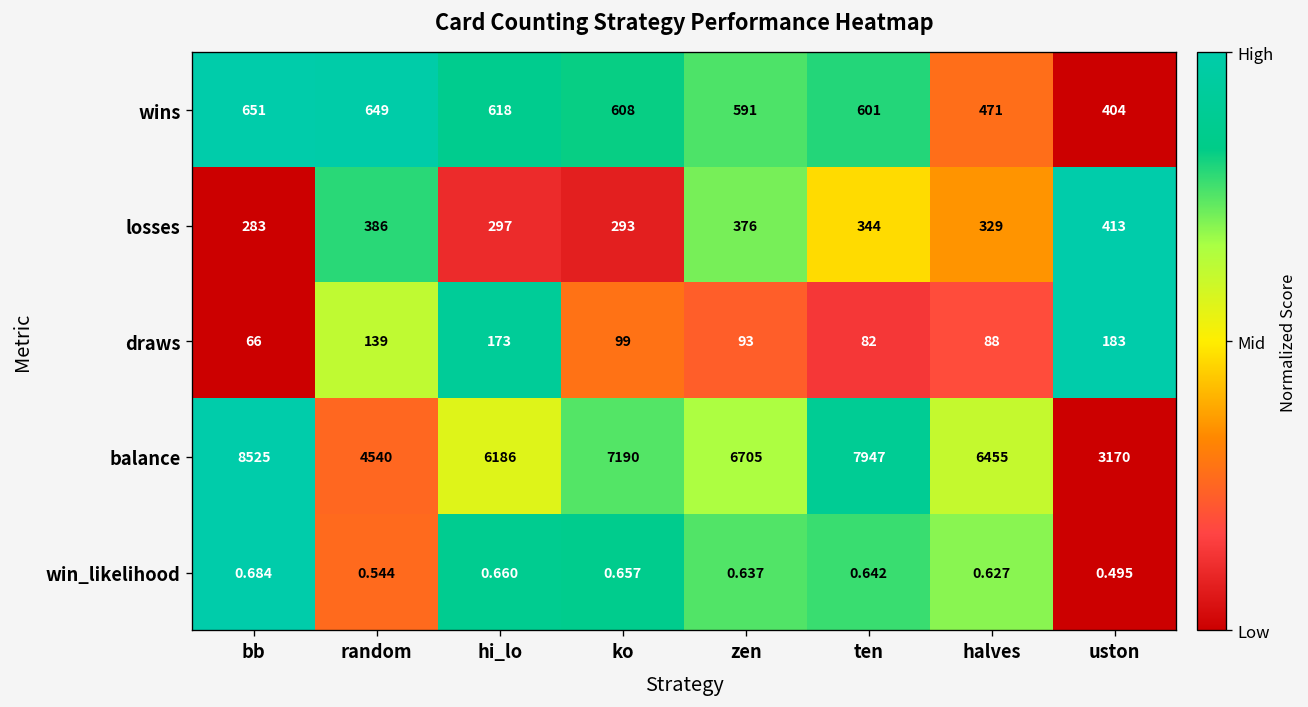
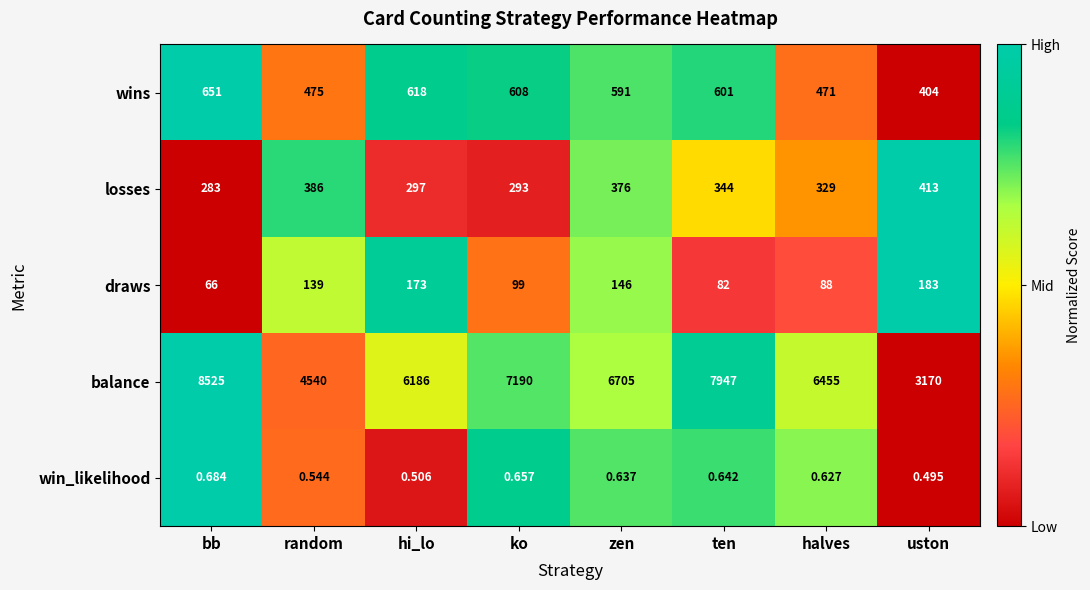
  {
    "wins": {
      "bb": 651,
-     "random": 649,
+     "random": 475,
      "hi_lo": 618,
      "ko": 608,
      "zen": 591,
      "ten": 601,
      "halves": 471,
      "uston": 404
    },
    "losses": {
      "bb": 283,
      "random": 386,
      "hi_lo": 297,
      "ko": 293,
      "zen": 376,
      "ten": 344,
      "halves": 329,
      "uston": 413
    },
    "draws": {
      "bb": 66,
      "random": 139,
      "hi_lo": 173,
      "ko": 99,
-     "zen": 93,
+     "zen": 146,
      "ten": 82,
      "halves": 88,
      "uston": 183
    },
    "balance": {
      "bb": 8525,
      "random": 4540,
      "hi_lo": 6186,
      "ko": 7190,
      "zen": 6705,
      "ten": 7947,
      "halves": 6455,
      "uston": 3170
    },
    "win_likelihood": {
      "bb": 0.684,
      "random": 0.544,
-     "hi_lo": 0.660,
+     "hi_lo": 0.506,
      "ko": 0.657,
      "zen": 0.637,
      "ten": 0.642,
      "halves": 0.627,
      "uston": 0.495
    }
  }
